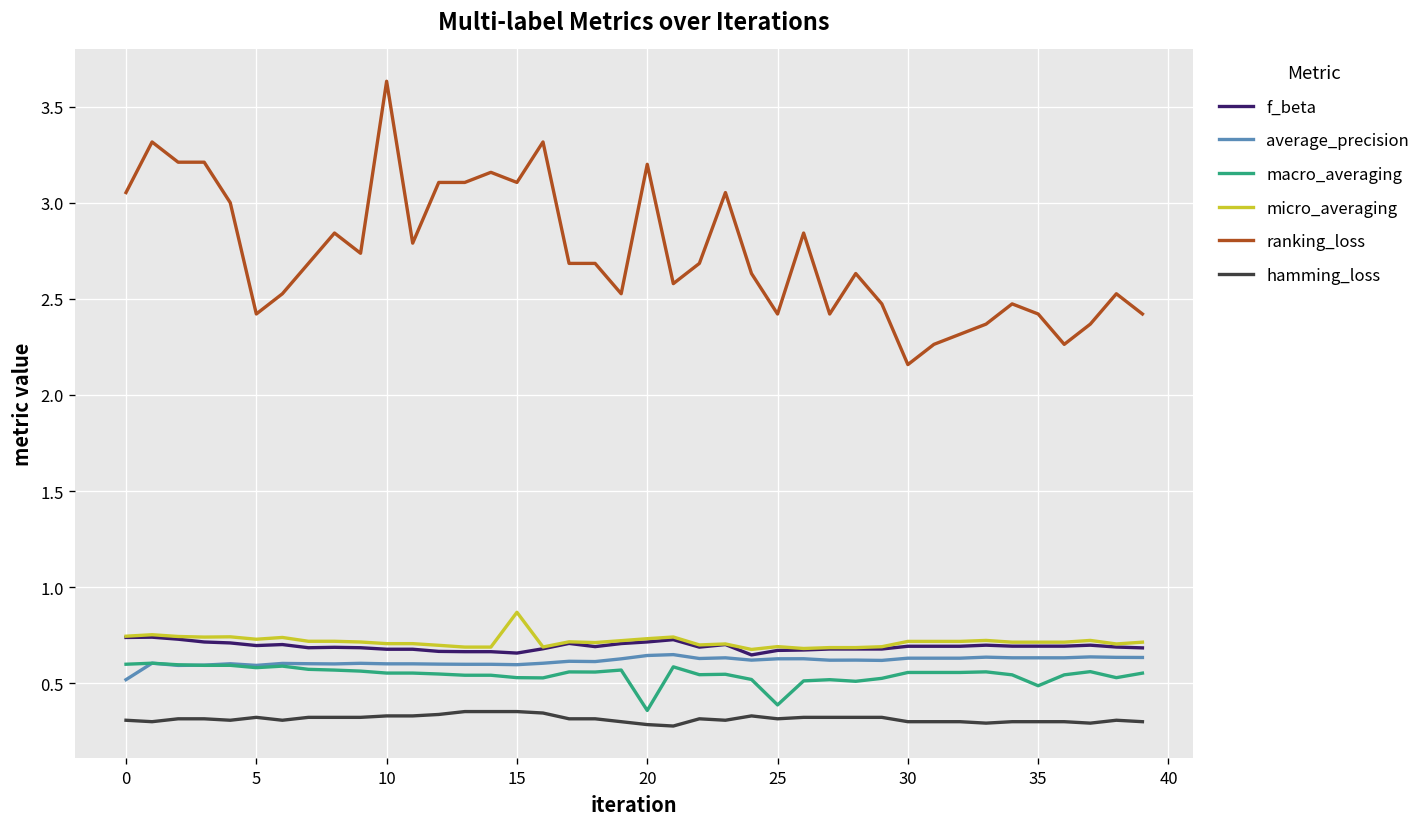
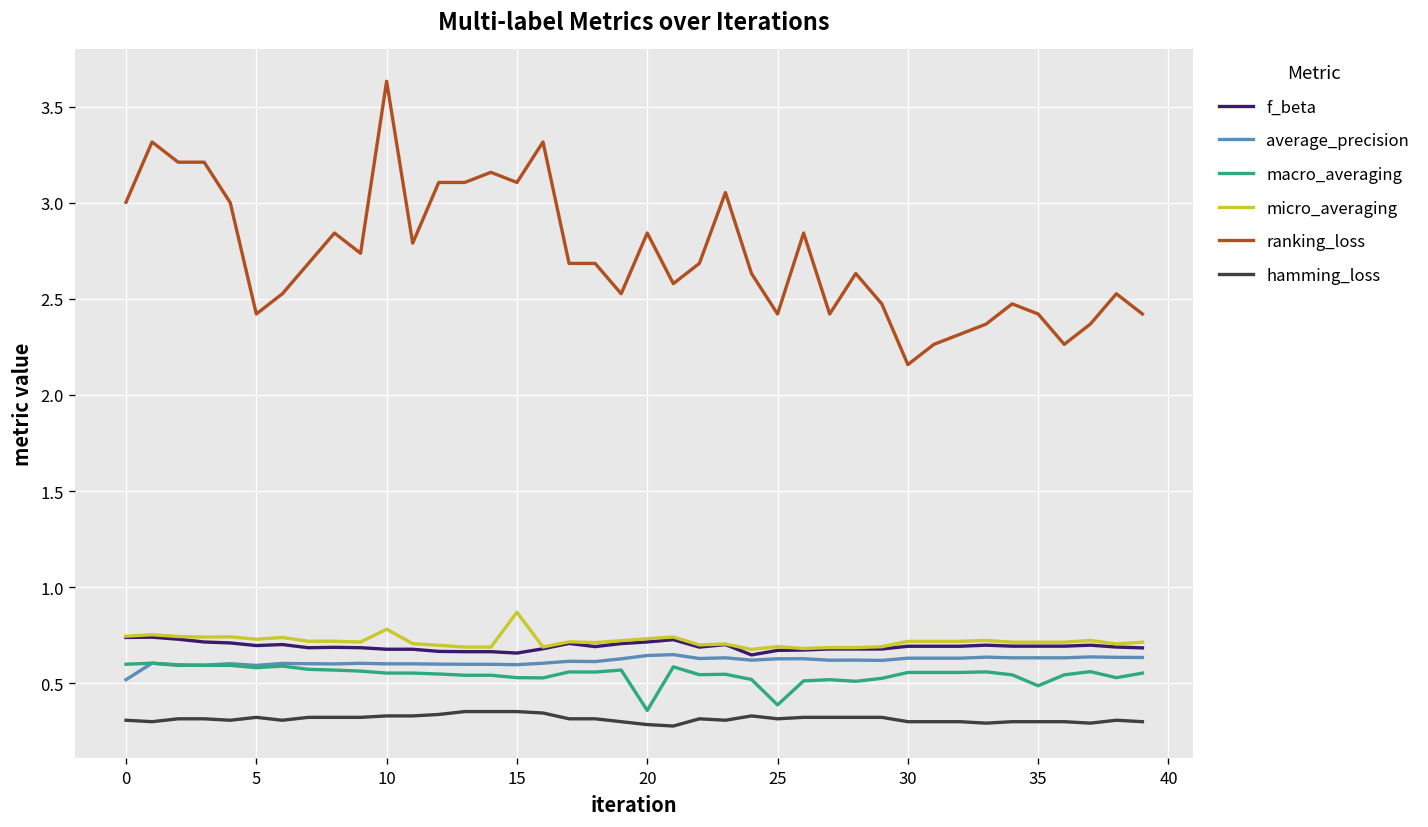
  {
    "average_precision": {
      "0": 0.52,
      "10": 0.60,
      "15": 0.60,
      "20": 0.65,
      "25": 0.63,
      "30": 0.63,
      "35": 0.63
    },
    "macro_averaging": {
      "0": 0.60,
      "10": 0.55,
      "15": 0.53,
      "20": 0.36,
      "25": 0.39,
      "30": 0.56,
      "35": 0.49
    },
    "micro_averaging": {
      "5": 0.73,
-     "10": 0.71,
+     "10": 0.78,
      "15": 0.87,
      "20": 0.73,
      "25": 0.69,
      "30": 0.72,
      "35": 0.71
    },
    "ranking_loss": {
-     "0": 3.05,
+     "0": 3.00,
      "5": 2.42,
      "10": 3.63,
      "15": 3.11,
-     "20": 3.20,
+     "20": 2.84,
      "25": 2.42,
      "30": 2.16,
      "35": 2.42
    }
  }
